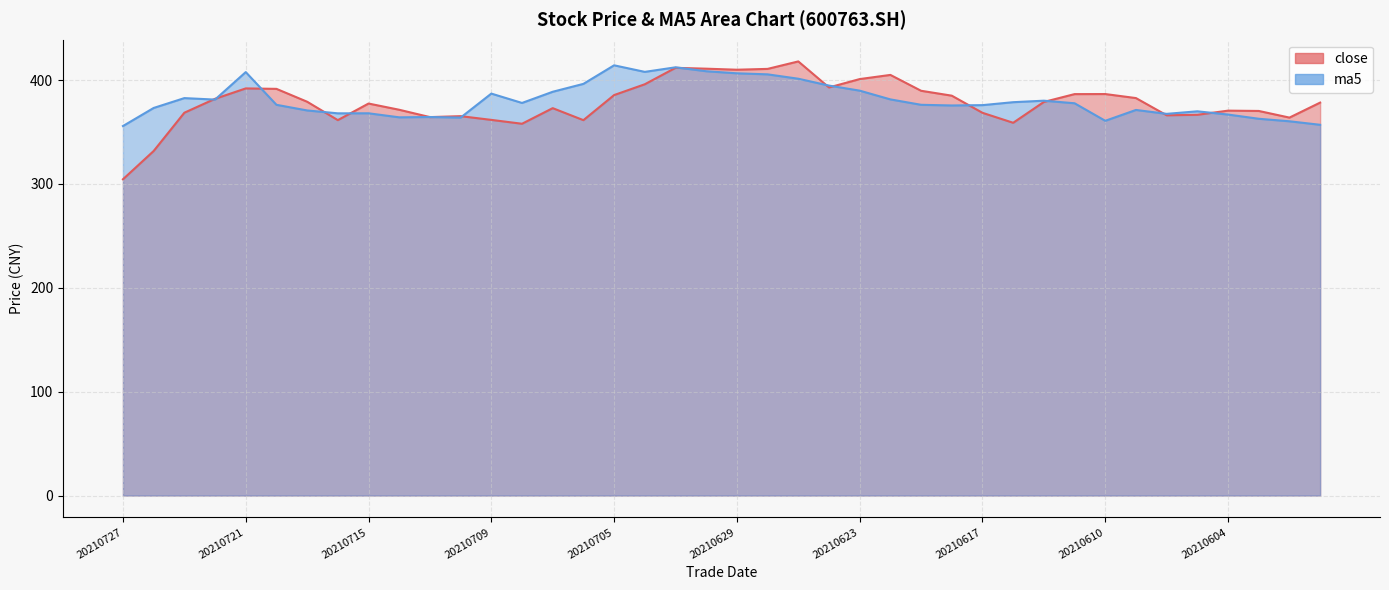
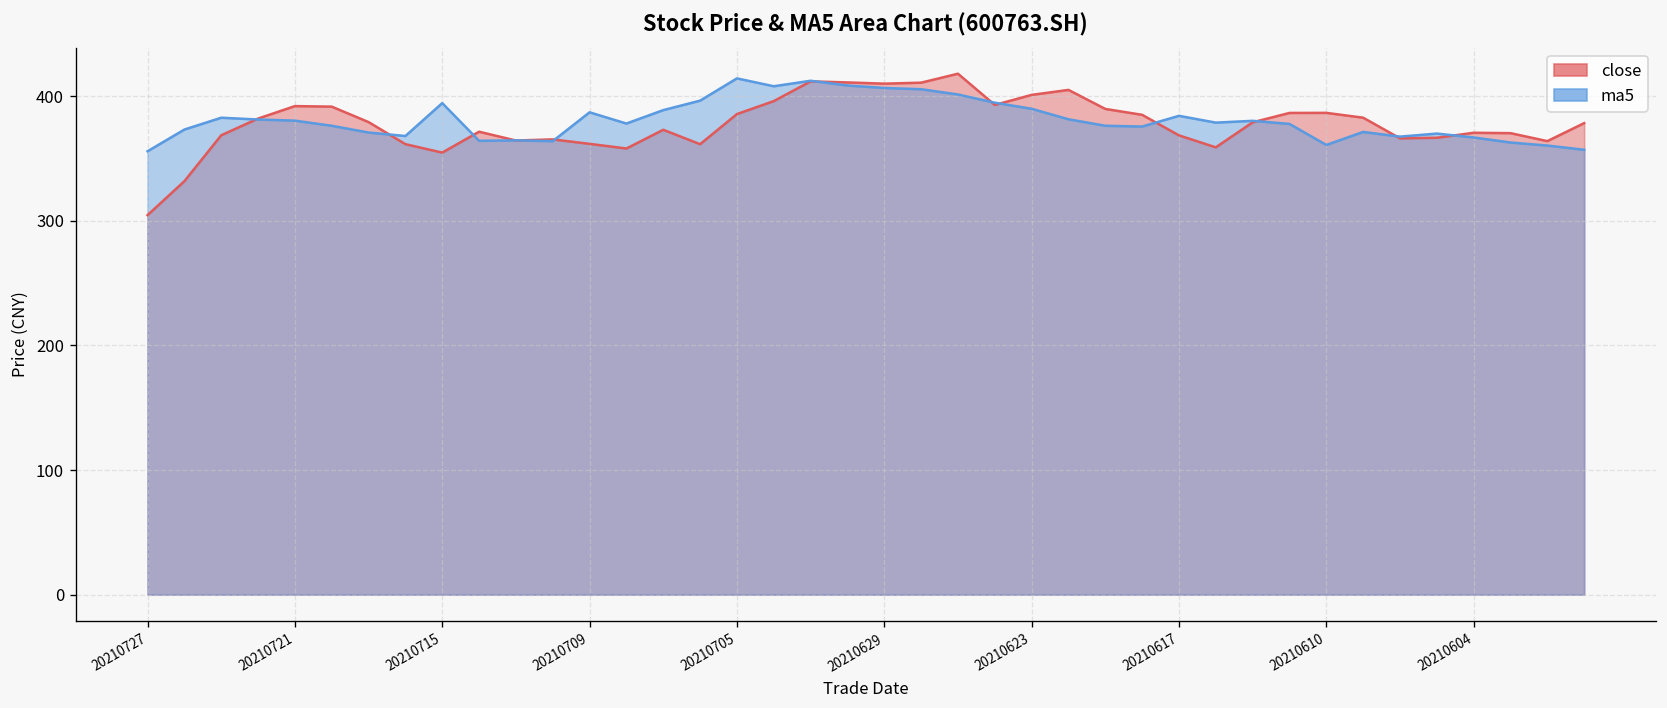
  {
    "close": {
      "20210727": 305,
      "20210721": 392,
-     "20210715": 377,
+     "20210715": 355,
      "20210709": 362,
      "20210705": 386,
      "20210629": 410,
      "20210623": 401,
      "20210617": 369,
      "20210610": 387,
      "20210604": 371
    },
    "ma5": {
      "20210727": 356,
-     "20210721": 408,
-     "20210715": 368,
+     "20210721": 380,
+     "20210715": 394,
      "20210709": 387,
      "20210705": 414,
      "20210629": 407,
      "20210623": 390,
-     "20210617": 376,
+     "20210617": 384,
      "20210610": 361,
      "20210604": 367
    }
  }
